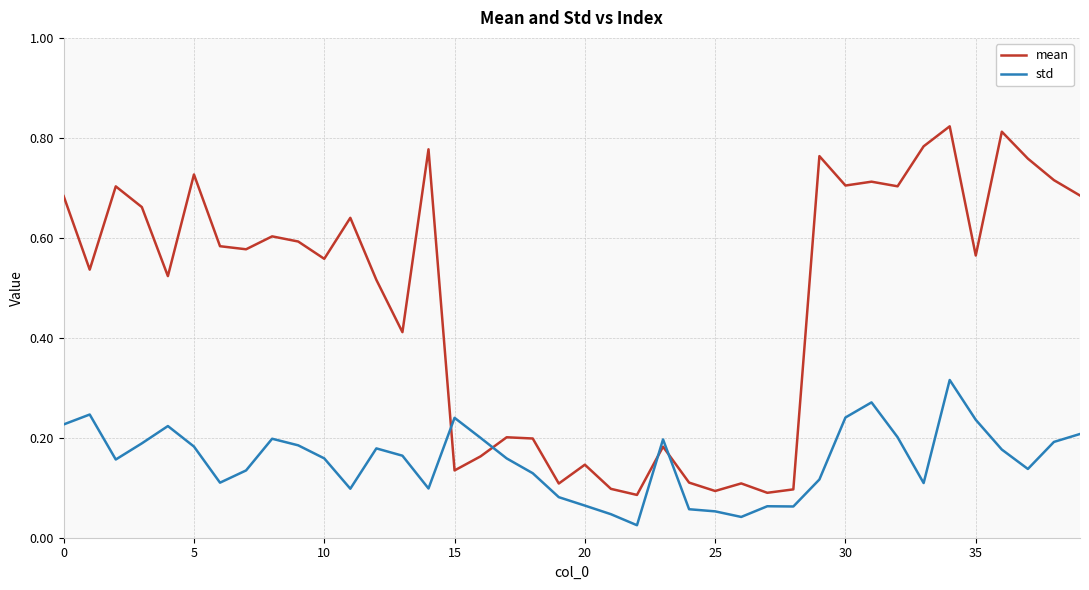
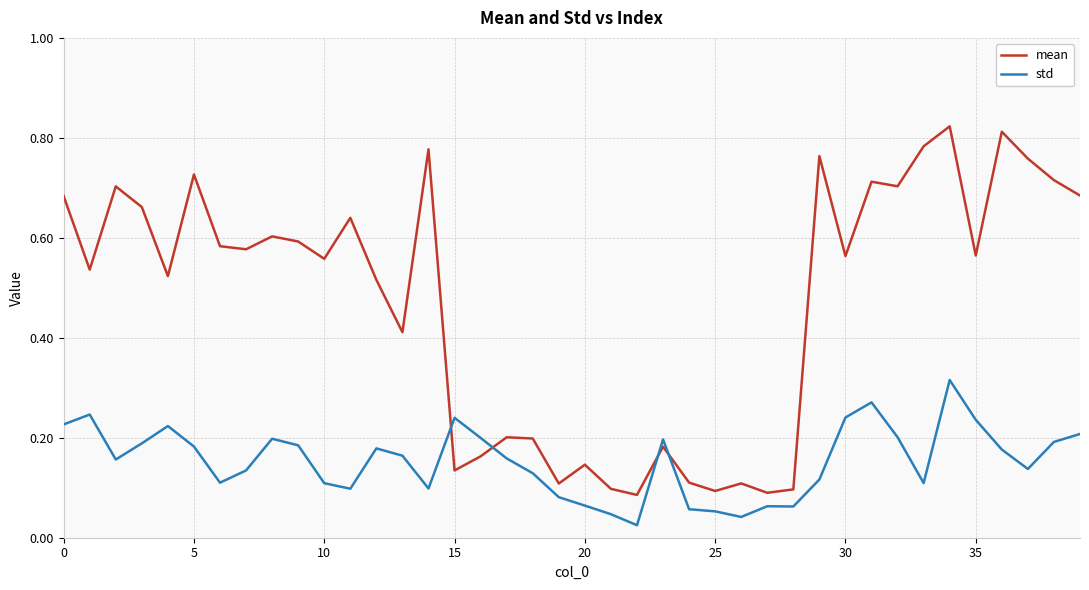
  {
    "mean": {
      "0": 0.68,
      "5": 0.73,
      "10": 0.56,
      "15": 0.13,
      "20": 0.15,
      "25": 0.09,
-     "30": 0.70,
+     "30": 0.56,
      "35": 0.56
    },
    "std": {
      "0": 0.23,
      "5": 0.18,
-     "10": 0.16,
+     "10": 0.11,
      "15": 0.24,
      "20": 0.06,
      "25": 0.05,
      "30": 0.24,
      "35": 0.24
    }
  }
